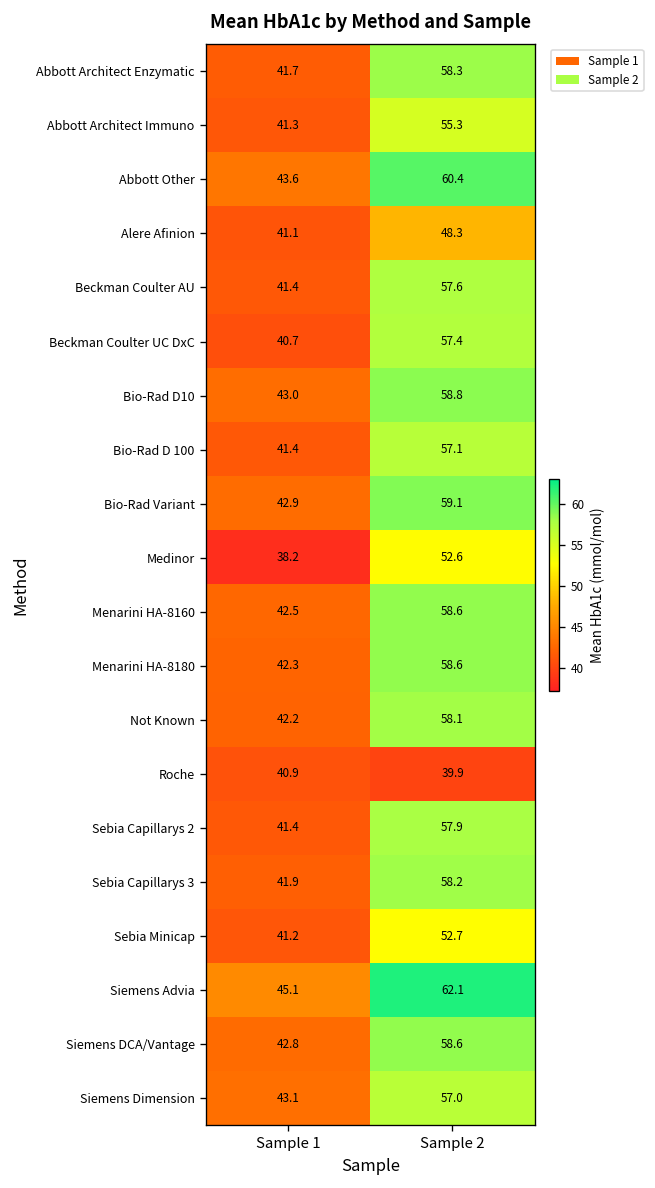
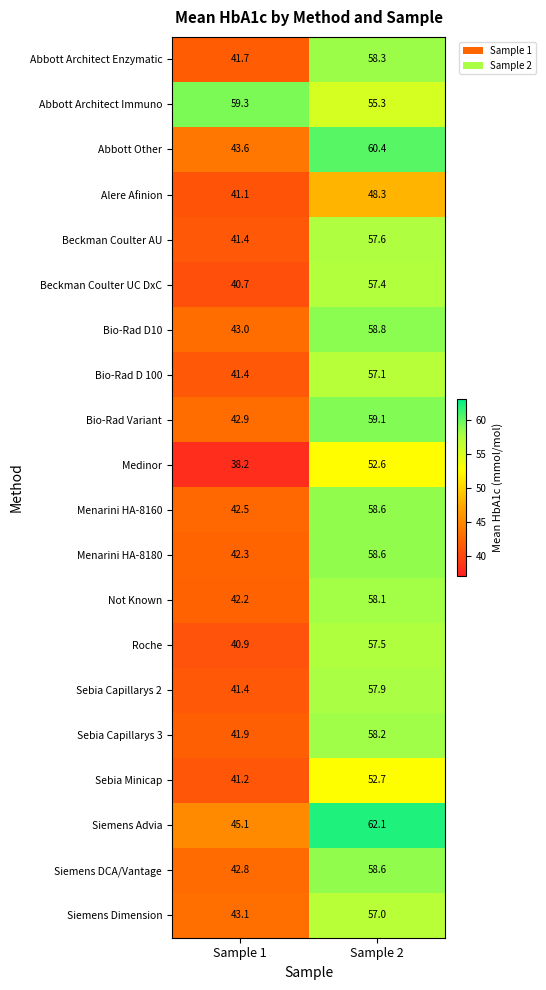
  {
    "Abbott Architect Enzymatic": {
      "Sample 1": 41.7,
      "Sample 2": 58.3
    },
    "Abbott Architect Immuno": {
-     "Sample 1": 41.3,
+     "Sample 1": 59.3,
      "Sample 2": 55.3
    },
    "Abbott Other": {
      "Sample 1": 43.6,
      "Sample 2": 60.4
    },
    "Alere Afinion": {
      "Sample 1": 41.1,
      "Sample 2": 48.3
    },
    "Beckman Coulter AU": {
      "Sample 1": 41.4,
      "Sample 2": 57.6
    },
    "Beckman Coulter UC DxC": {
      "Sample 1": 40.7,
      "Sample 2": 57.4
    },
    "Bio-Rad D10": {
      "Sample 1": 43.0,
      "Sample 2": 58.8
    },
    "Bio-Rad D 100": {
      "Sample 1": 41.4,
      "Sample 2": 57.1
    },
    "Bio-Rad Variant": {
      "Sample 1": 42.9,
      "Sample 2": 59.1
    },
    "Medinor": {
      "Sample 1": 38.2,
      "Sample 2": 52.6
    },
    "Menarini HA-8160": {
      "Sample 1": 42.5,
      "Sample 2": 58.6
    },
    "Menarini HA-8180": {
      "Sample 1": 42.3,
      "Sample 2": 58.6
    },
    "Not Known": {
      "Sample 1": 42.2,
      "Sample 2": 58.1
    },
    "Roche": {
      "Sample 1": 40.9,
-     "Sample 2": 39.9
+     "Sample 2": 57.5
    },
    "Sebia Capillarys 2": {
      "Sample 1": 41.4,
      "Sample 2": 57.9
    },
    "Sebia Capillarys 3": {
      "Sample 1": 41.9,
      "Sample 2": 58.2
    },
    "Sebia Minicap": {
      "Sample 1": 41.2,
      "Sample 2": 52.7
    },
    "Siemens Advia": {
      "Sample 1": 45.1,
      "Sample 2": 62.1
    },
    "Siemens DCA/Vantage": {
      "Sample 1": 42.8,
      "Sample 2": 58.6
    },
    "Siemens Dimension": {
      "Sample 1": 43.1,
      "Sample 2": 57.0
    }
  }
